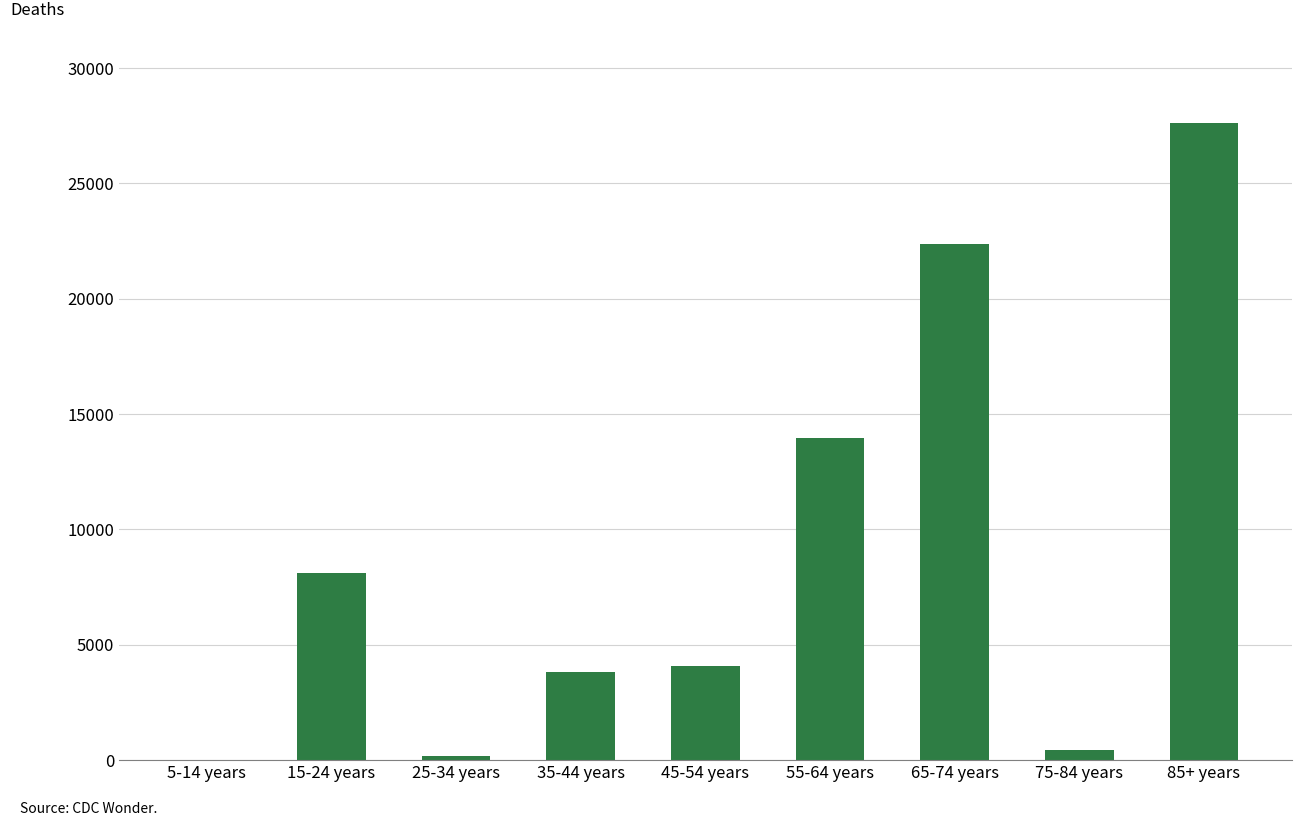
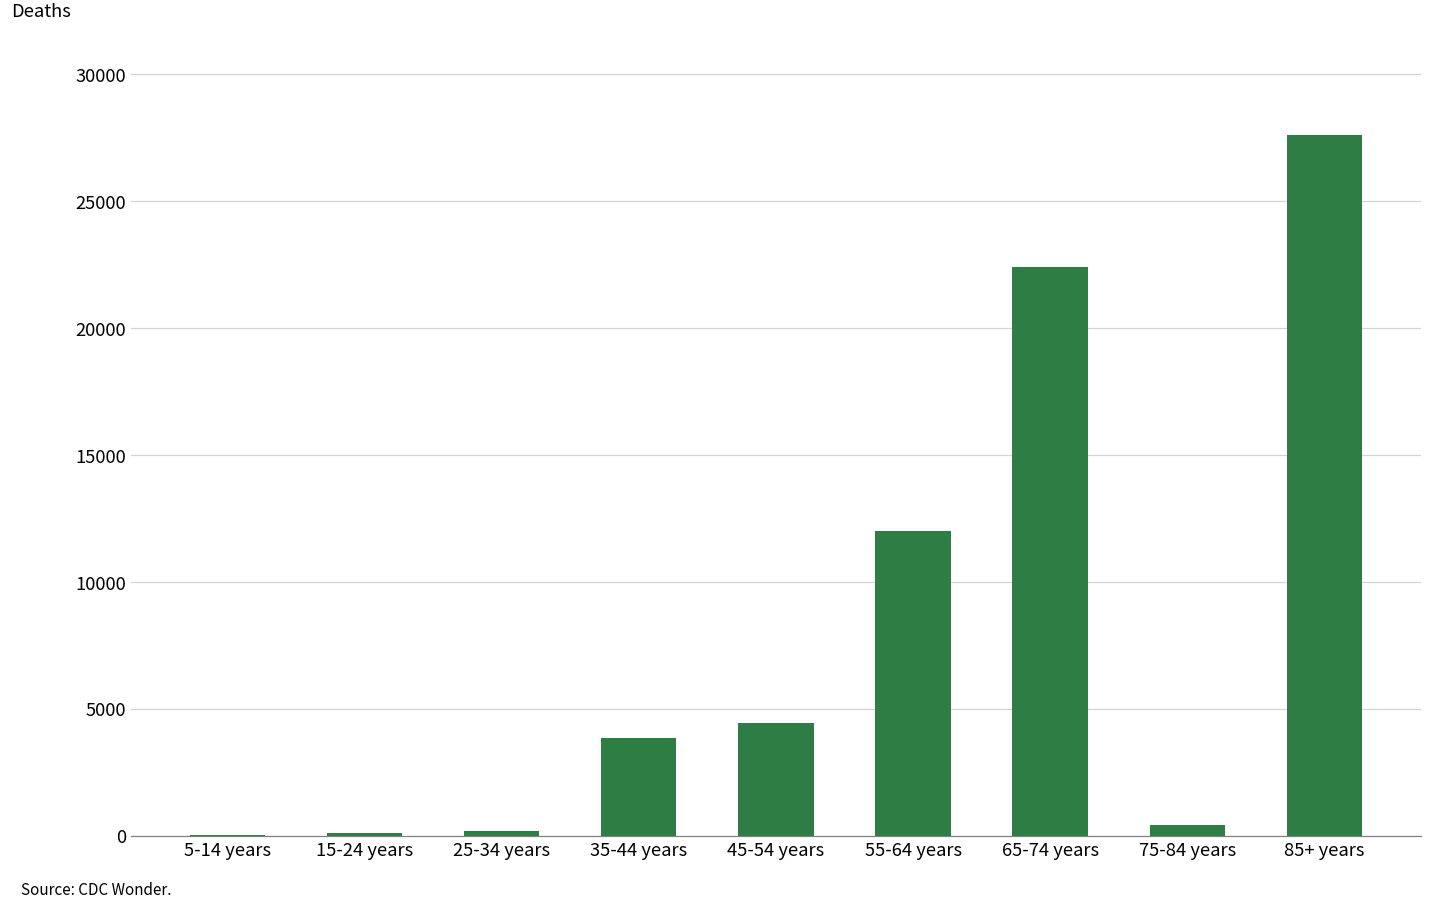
  {
-   "15-24 years": 8100,
+   "15-24 years": 100,
    "25-34 years": 200,
    "35-44 years": 3800,
-   "45-54 years": 4100,
-   "55-64 years": 14000,
+   "45-54 years": 4500,
+   "55-64 years": 12000,
    "65-74 years": 22400,
    "75-84 years": 400,
    "85+ years": 27600
  }
